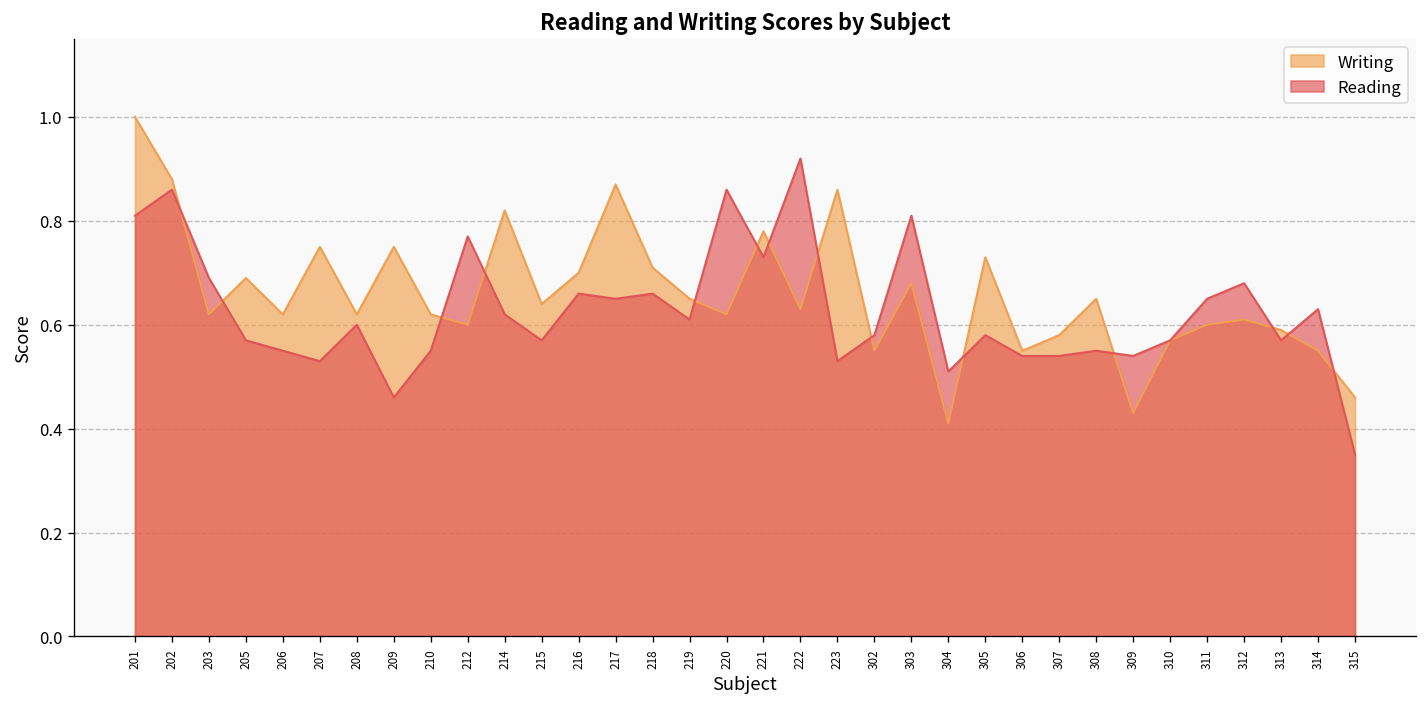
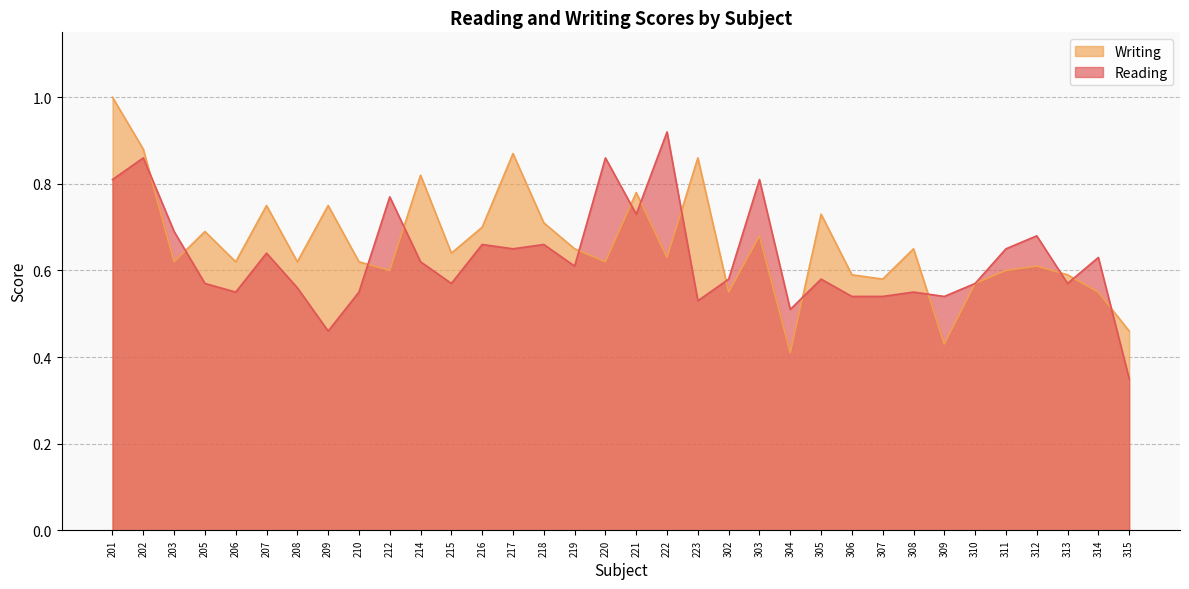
  {
    "Writing": {
      "201": 1.00,
      "202": 0.88,
      "203": 0.62,
      "205": 0.69,
      "206": 0.62,
      "207": 0.75,
      "208": 0.62,
      "209": 0.75,
      "210": 0.62,
      "212": 0.60,
      "214": 0.82,
      "215": 0.64,
      "216": 0.70,
      "217": 0.87,
      "218": 0.71,
      "219": 0.65,
      "220": 0.62,
      "221": 0.78,
      "222": 0.63,
      "223": 0.86,
      "302": 0.55,
      "303": 0.68,
      "304": 0.41,
      "305": 0.73,
-     "306": 0.55,
+     "306": 0.59,
      "307": 0.58,
      "308": 0.65,
      "309": 0.43,
      "311": 0.60,
      "312": 0.61,
      "313": 0.59,
      "314": 0.55,
      "315": 0.46
    },
    "Reading": {
      "201": 0.81,
      "202": 0.86,
      "203": 0.69,
      "205": 0.57,
      "206": 0.55,
-     "207": 0.53,
-     "208": 0.60,
+     "207": 0.64,
+     "208": 0.56,
      "209": 0.46,
      "210": 0.55,
      "212": 0.77,
      "214": 0.62,
      "215": 0.57,
      "216": 0.66,
      "217": 0.65,
      "218": 0.66,
      "219": 0.61,
      "220": 0.86,
      "221": 0.73,
      "222": 0.92,
      "223": 0.53,
      "302": 0.58,
      "303": 0.81,
      "304": 0.51,
      "305": 0.58,
      "306": 0.54,
      "307": 0.54,
      "308": 0.55,
      "309": 0.54,
      "311": 0.65,
      "312": 0.68,
      "313": 0.57,
      "314": 0.63,
      "315": 0.35
    }
  }
